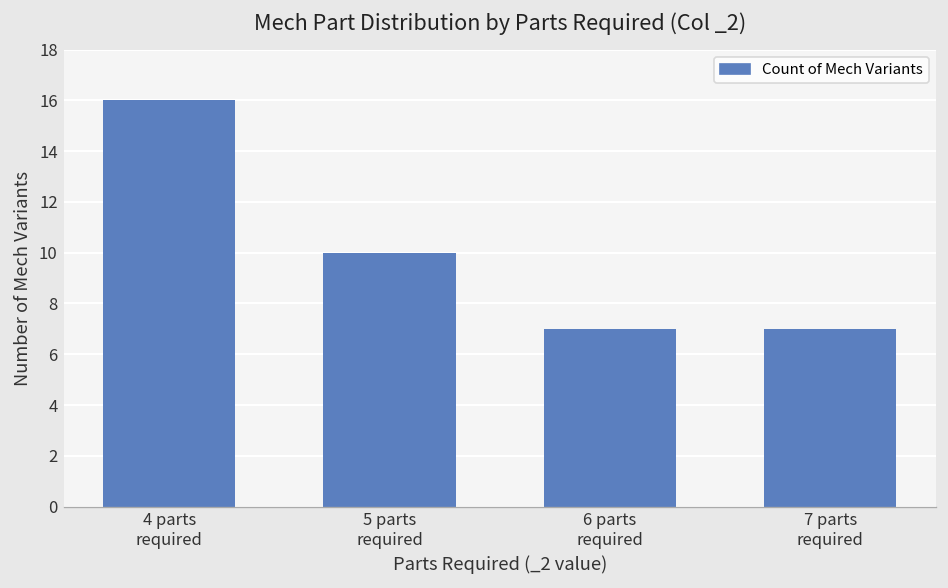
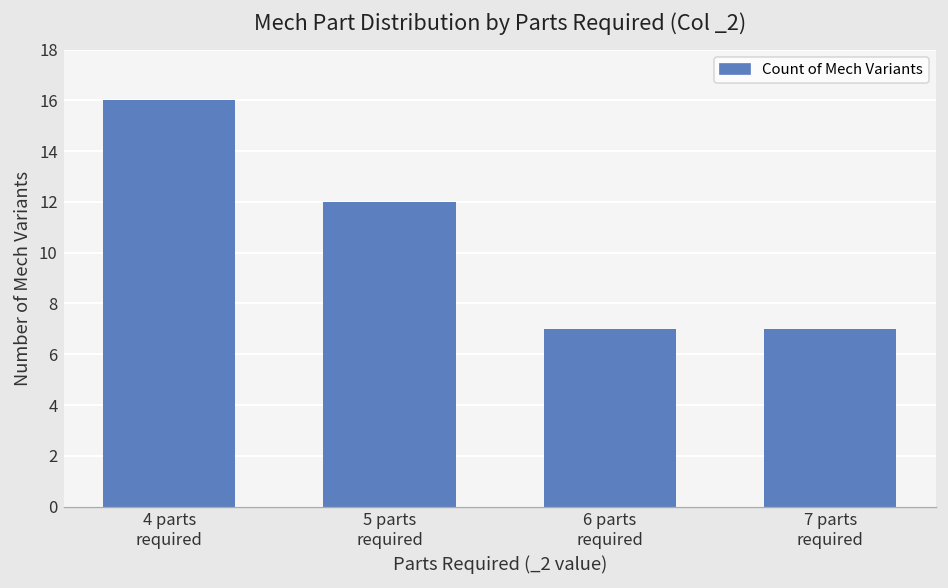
  {
    "4 parts required": 16,
-   "5 parts required": 10,
+   "5 parts required": 12,
    "6 parts required": 7,
    "7 parts required": 7
  }
